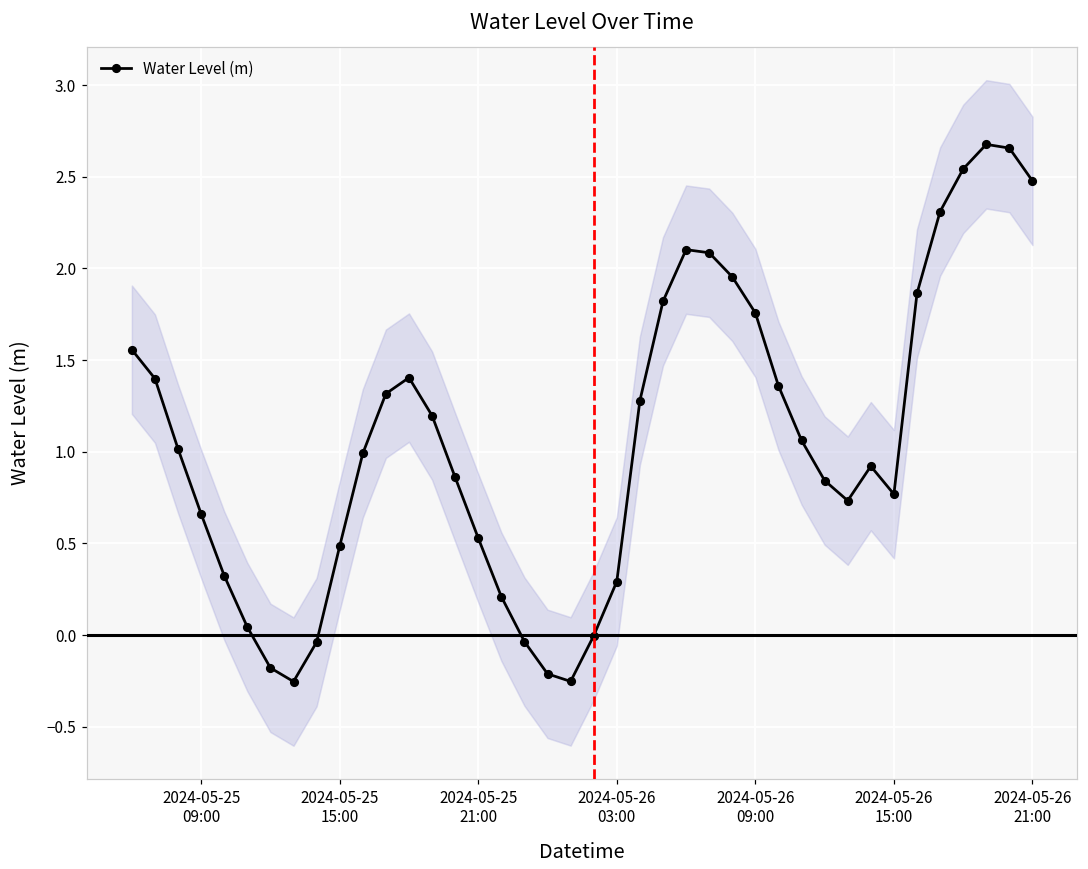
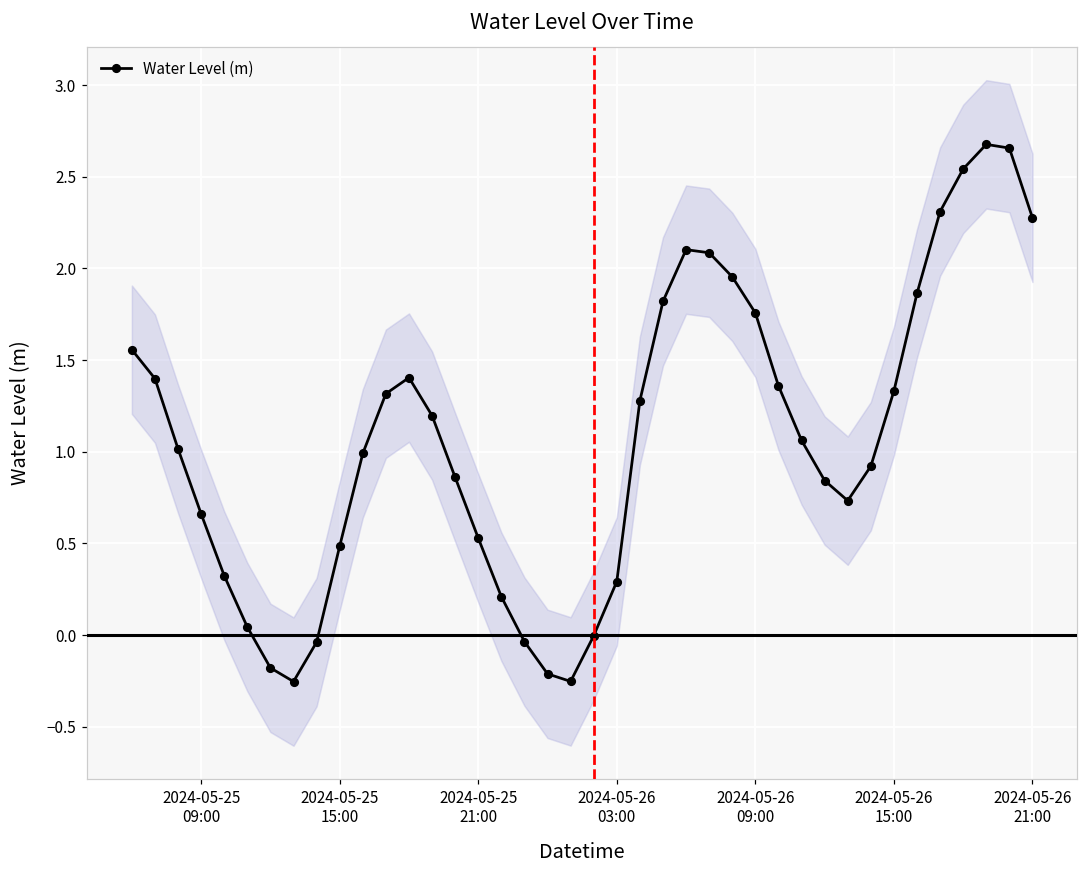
  {
    "Water Level (m)": {
      "2024-05-25 09:00": 0.66,
      "2024-05-25 15:00": 0.48,
      "2024-05-25 21:00": 0.53,
      "2024-05-26 03:00": 0.29,
      "2024-05-26 09:00": 1.76,
-     "2024-05-26 15:00": 0.77,
-     "2024-05-26 21:00": 2.48
+     "2024-05-26 15:00": 1.33,
+     "2024-05-26 21:00": 2.28
    }
  }
